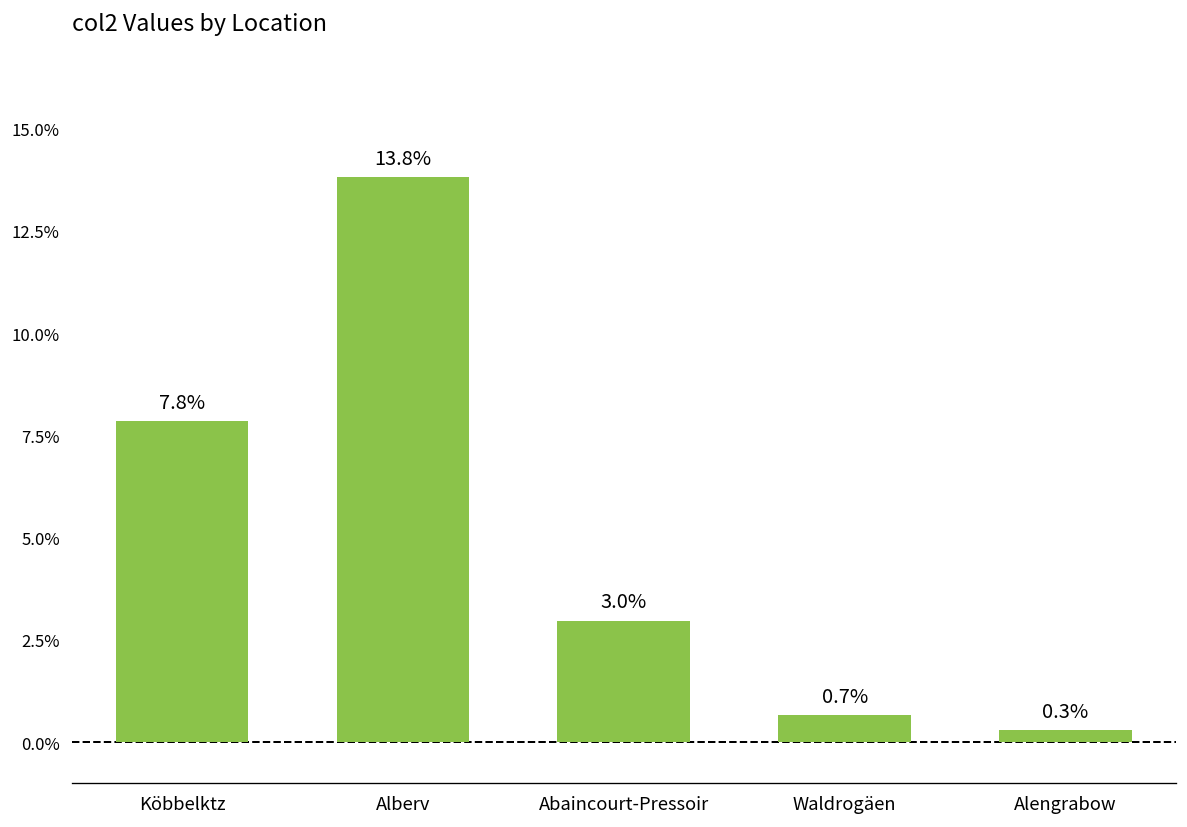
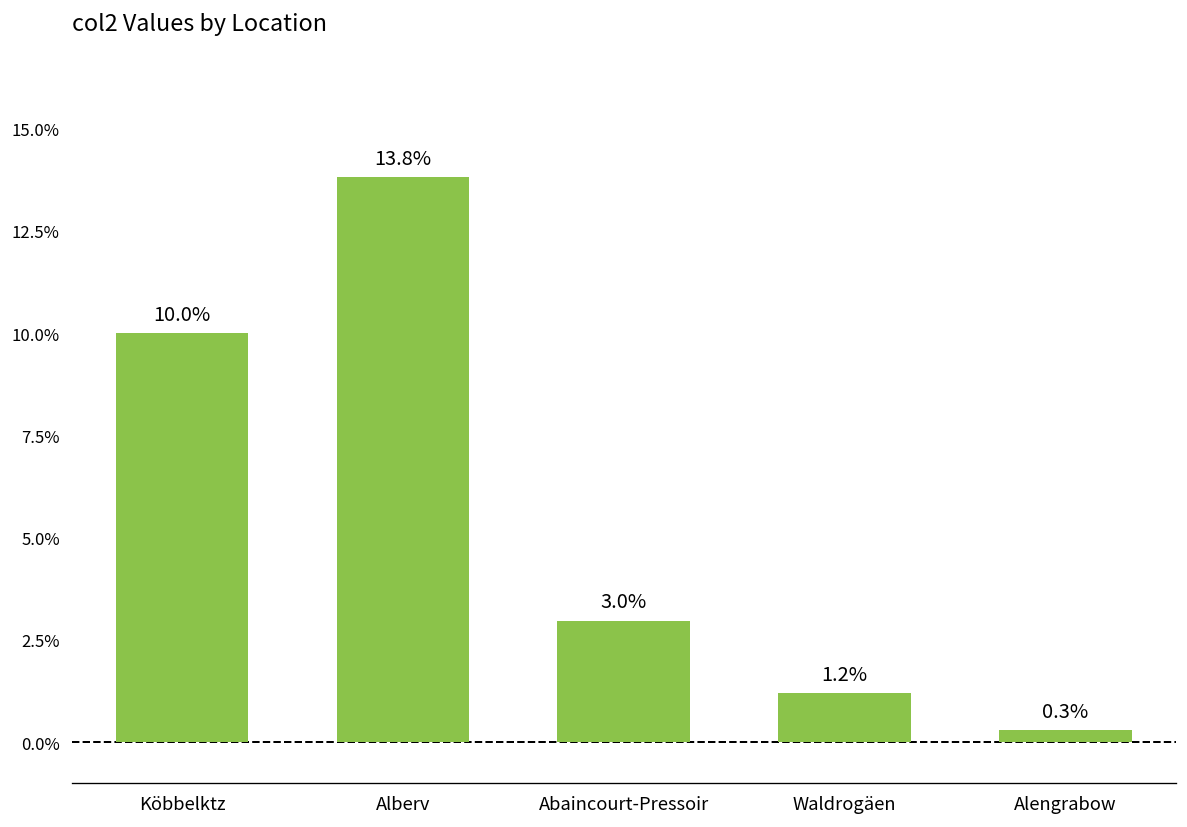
  {
-   "Köbbelktz": "7.8%",
+   "Köbbelktz": "10.0%",
    "Alberv": "13.8%",
    "Abaincourt-Pressoir": "3.0%",
-   "Waldrogäen": "0.7%",
+   "Waldrogäen": "1.2%",
    "Alengrabow": "0.3%"
  }
